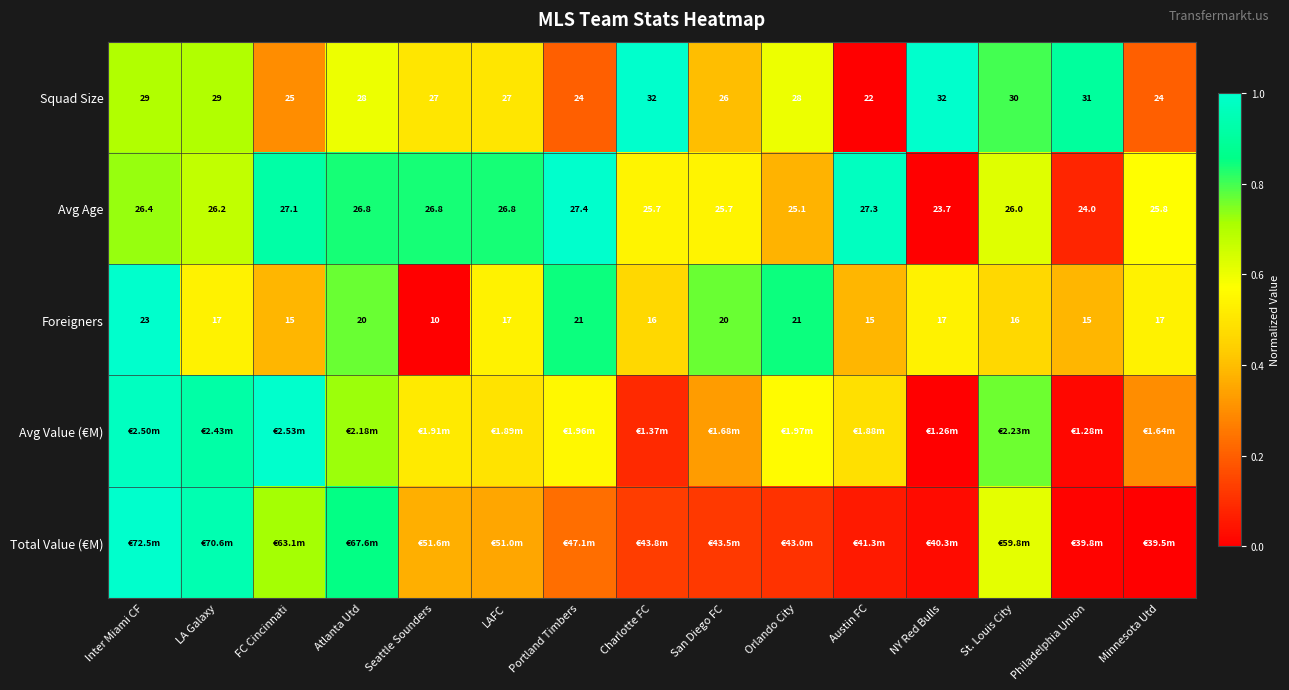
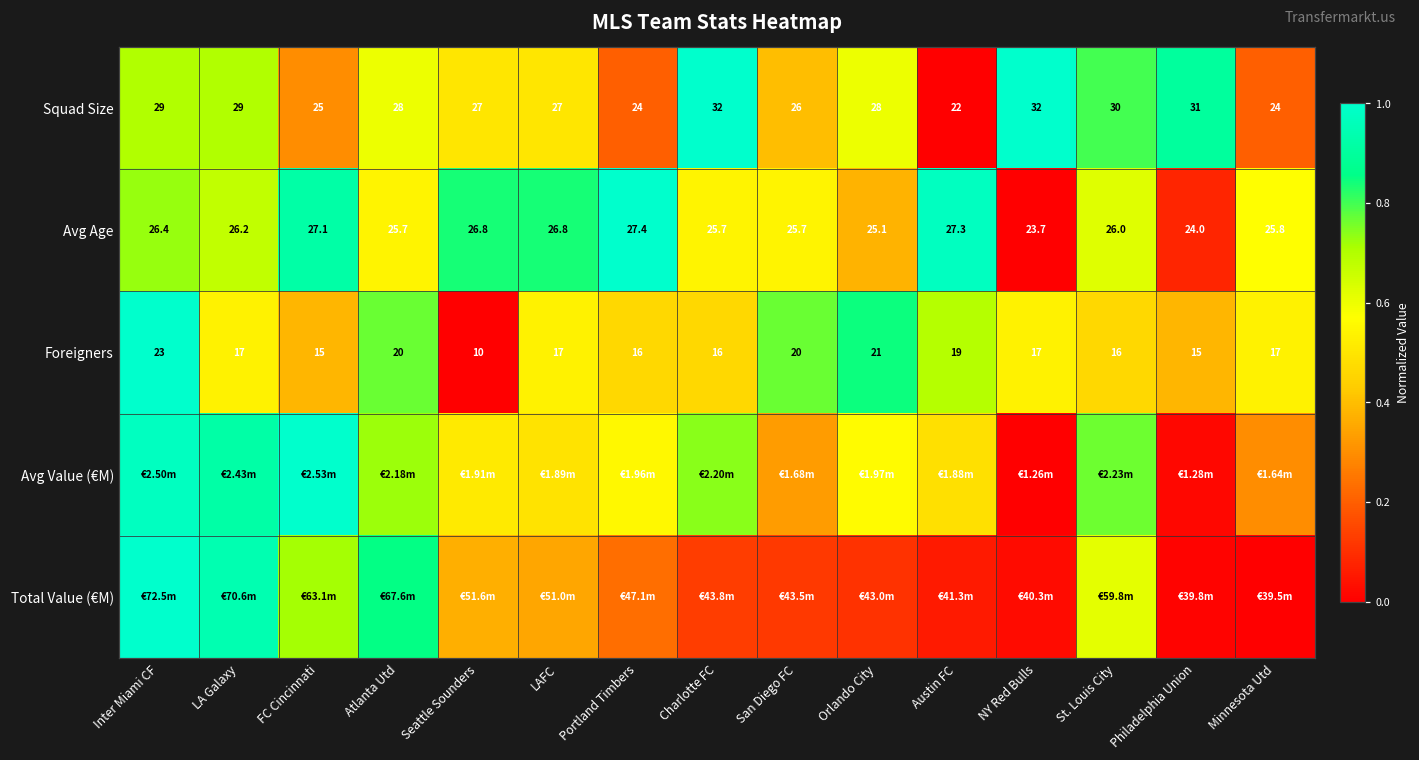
  {
    "Squad Size": {
      "Inter Miami CF": "29",
      "LA Galaxy": "29",
      "FC Cincinnati": "25",
      "Atlanta Utd": "28",
      "Seattle Sounders": "27",
      "LAFC": "27",
      "Portland Timbers": "24",
      "Charlotte FC": "32",
      "San Diego FC": "26",
      "Orlando City": "28",
      "Austin FC": "22",
      "NY Red Bulls": "32",
      "St. Louis City": "30",
      "Philadelphia Union": "31",
      "Minnesota Utd": "24"
    },
    "Avg Age": {
      "Inter Miami CF": "26.4",
      "LA Galaxy": "26.2",
      "FC Cincinnati": "27.1",
-     "Atlanta Utd": "26.8",
+     "Atlanta Utd": "25.7",
      "Seattle Sounders": "26.8",
      "LAFC": "26.8",
      "Portland Timbers": "27.4",
      "Charlotte FC": "25.7",
      "San Diego FC": "25.7",
      "Orlando City": "25.1",
      "Austin FC": "27.3",
      "NY Red Bulls": "23.7",
      "St. Louis City": "26.0",
      "Philadelphia Union": "24.0",
      "Minnesota Utd": "25.8"
    },
    "Foreigners": {
      "Inter Miami CF": "23",
      "LA Galaxy": "17",
      "FC Cincinnati": "15",
      "Atlanta Utd": "20",
      "Seattle Sounders": "10",
      "LAFC": "17",
-     "Portland Timbers": "21",
+     "Portland Timbers": "16",
      "Charlotte FC": "16",
      "San Diego FC": "20",
      "Orlando City": "21",
-     "Austin FC": "15",
+     "Austin FC": "19",
      "NY Red Bulls": "17",
      "St. Louis City": "16",
      "Philadelphia Union": "15",
      "Minnesota Utd": "17"
    },
    "Avg Value (€M)": {
      "Inter Miami CF": "€2.50m",
      "LA Galaxy": "€2.43m",
      "FC Cincinnati": "€2.53m",
      "Atlanta Utd": "€2.18m",
      "Seattle Sounders": "€1.91m",
      "LAFC": "€1.89m",
      "Portland Timbers": "€1.96m",
-     "Charlotte FC": "€1.37m",
+     "Charlotte FC": "€2.20m",
      "San Diego FC": "€1.68m",
      "Orlando City": "€1.97m",
      "Austin FC": "€1.88m",
      "NY Red Bulls": "€1.26m",
      "St. Louis City": "€2.23m",
      "Philadelphia Union": "€1.28m",
      "Minnesota Utd": "€1.64m"
    },
    "Total Value (€M)": {
      "Inter Miami CF": "€72.5m",
      "LA Galaxy": "€70.6m",
      "FC Cincinnati": "€63.1m",
      "Atlanta Utd": "€67.6m",
      "Seattle Sounders": "€51.6m",
      "LAFC": "€51.0m",
      "Portland Timbers": "€47.1m",
      "Charlotte FC": "€43.8m",
      "San Diego FC": "€43.5m",
      "Orlando City": "€43.0m",
      "Austin FC": "€41.3m",
      "NY Red Bulls": "€40.3m",
      "St. Louis City": "€59.8m",
      "Philadelphia Union": "€39.8m",
      "Minnesota Utd": "€39.5m"
    }
  }
